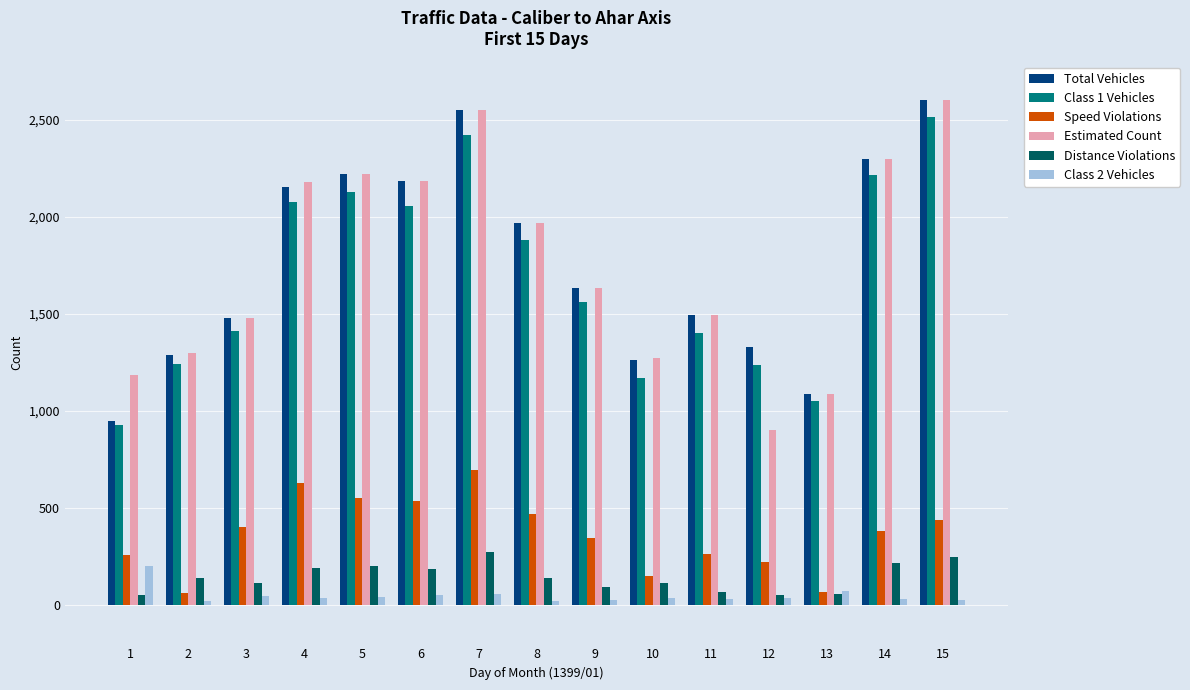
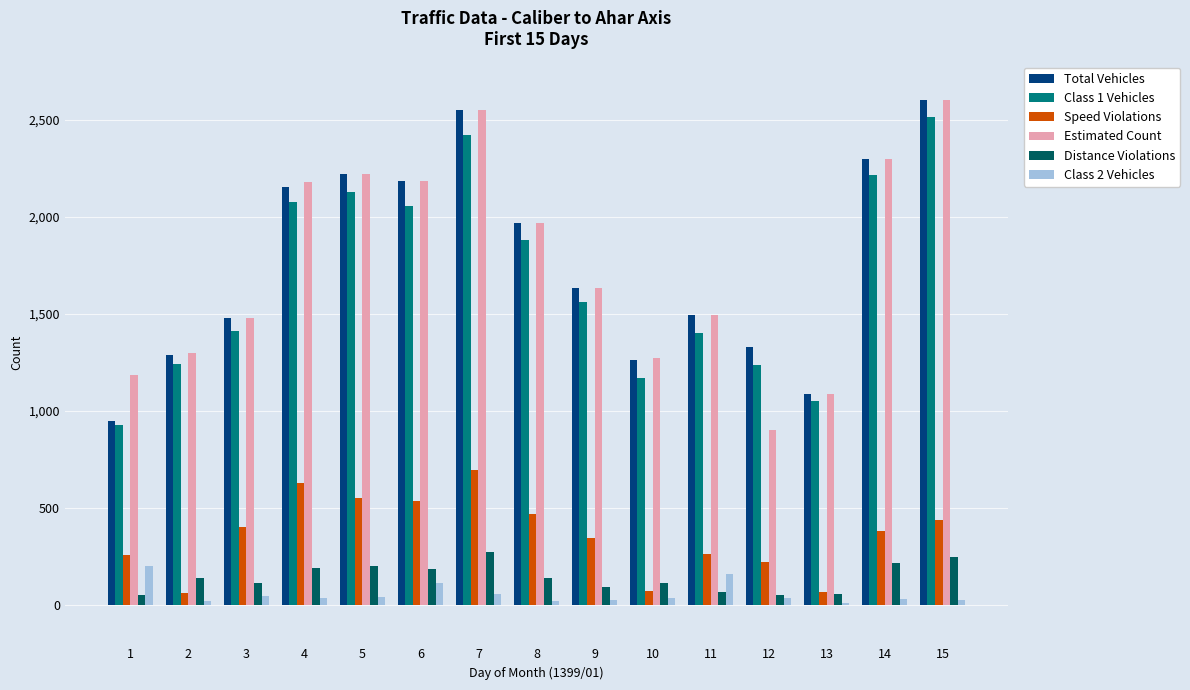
  {
    "Speed Violations": {
      "1": "250",
      "2": "60",
      "3": "400",
      "4": "630",
      "5": "550",
      "6": "530",
      "7": "690",
      "8": "470",
      "9": "340",
-     "10": "150",
+     "10": "70",
      "11": "260",
      "12": "220",
      "13": "60",
      "14": "380",
      "15": "440"
    },
    "Estimated Count": {
      "1": "1,180",
      "2": "1,300",
      "3": "1,480",
      "4": "2,180",
      "5": "2,220",
      "6": "2,180",
      "7": "2,550",
      "8": "1,970",
      "9": "1,630",
      "10": "1,270",
      "11": "1,490",
      "12": "900",
      "13": "1,090",
      "14": "2,300",
      "15": "2,600"
    },
    "Class 2 Vehicles": {
      "1": "200",
      "2": "20",
      "3": "40",
      "4": "40",
      "5": "40",
-     "6": "50",
+     "6": "110",
      "7": "50",
      "8": "20",
      "9": "20",
      "10": "30",
-     "11": "30",
+     "11": "160",
      "12": "30",
-     "13": "70",
+     "13": "10",
      "14": "30",
      "15": "30"
    }
  }
